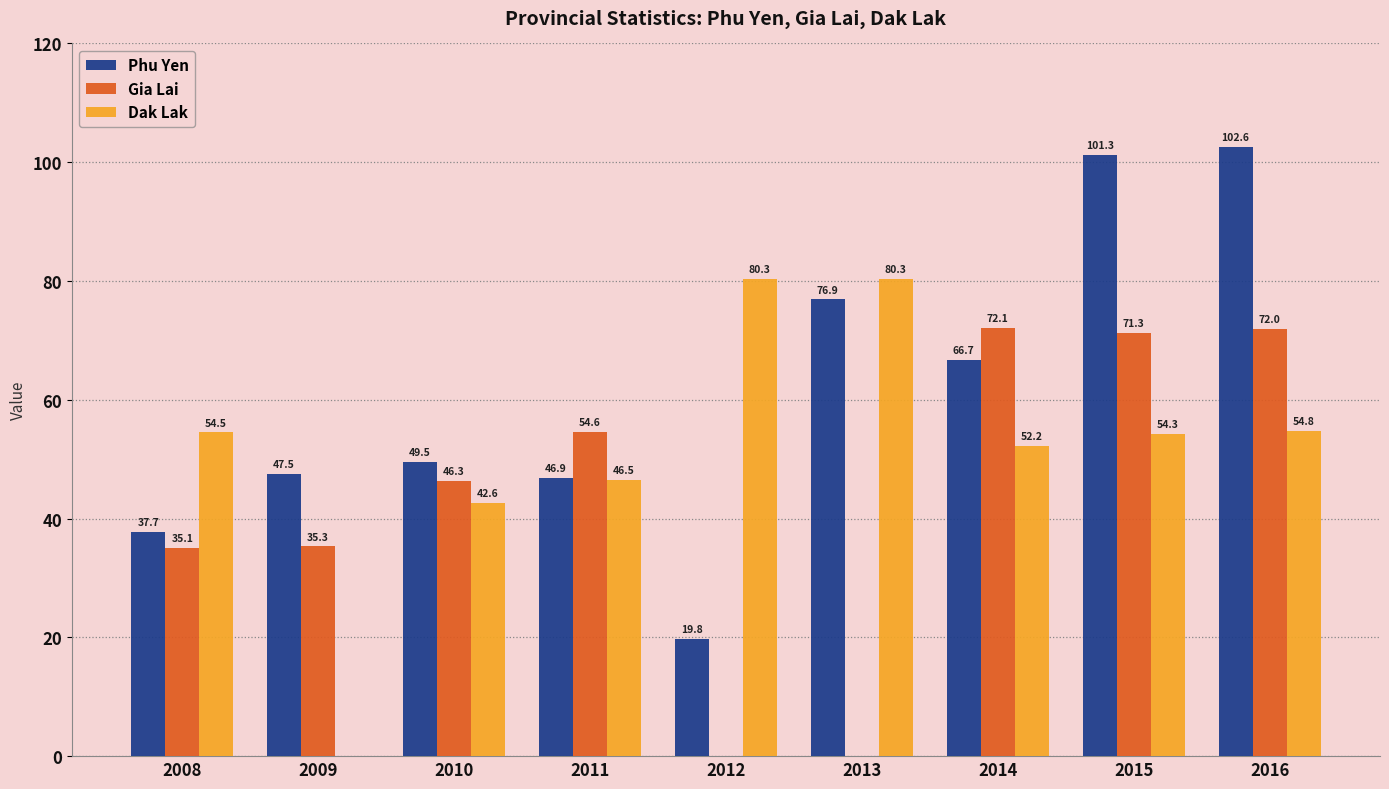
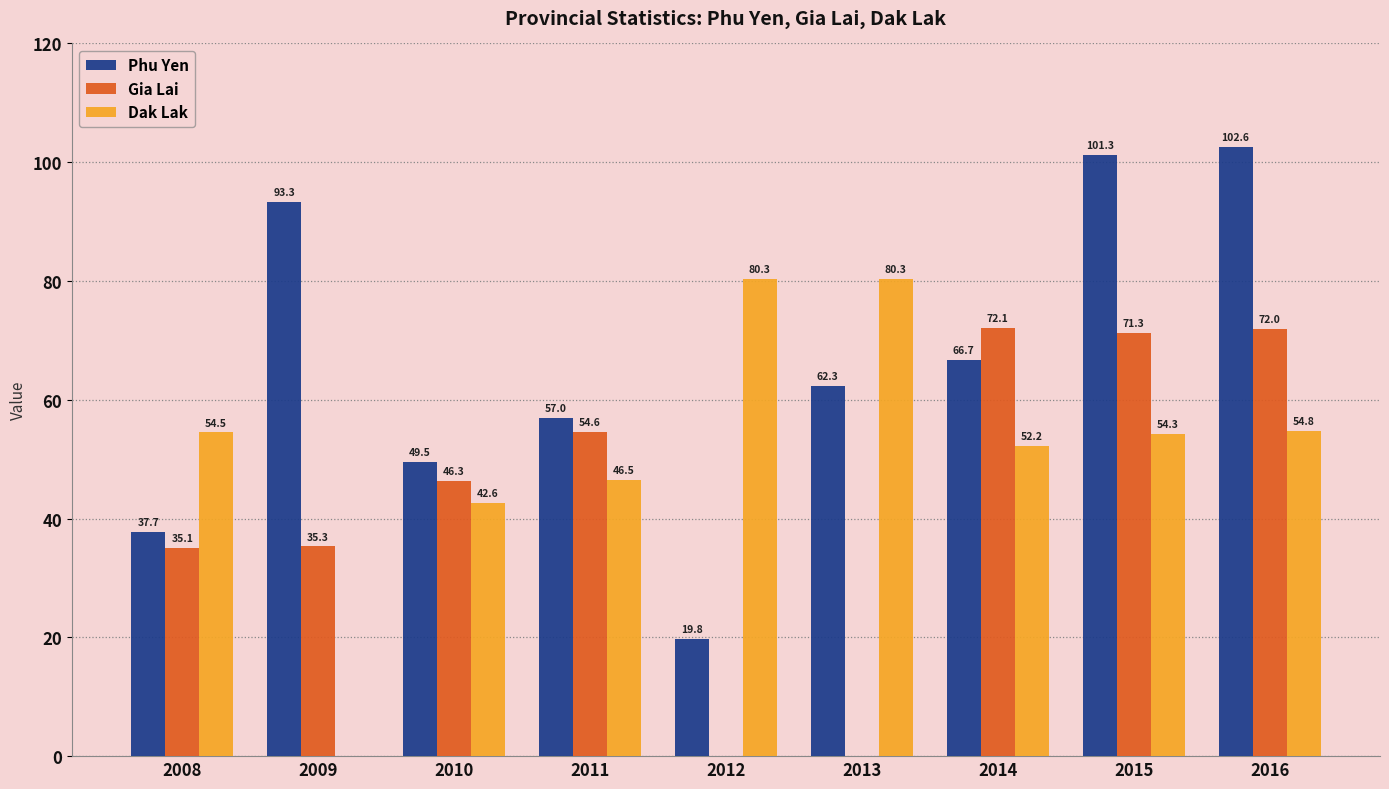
  {
    "Phu Yen": {
      "2008": 37.7,
-     "2009": 47.5,
+     "2009": 93.3,
      "2010": 49.5,
-     "2011": 46.9,
+     "2011": 57.0,
      "2012": 19.8,
-     "2013": 76.9,
+     "2013": 62.3,
      "2014": 66.7,
      "2015": 101.3,
      "2016": 102.6
    },
    "Gia Lai": {
      "2008": 35.1,
      "2009": 35.3,
      "2010": 46.3,
      "2011": 54.6,
      "2014": 72.1,
      "2015": 71.3,
      "2016": 72.0
    }
  }
